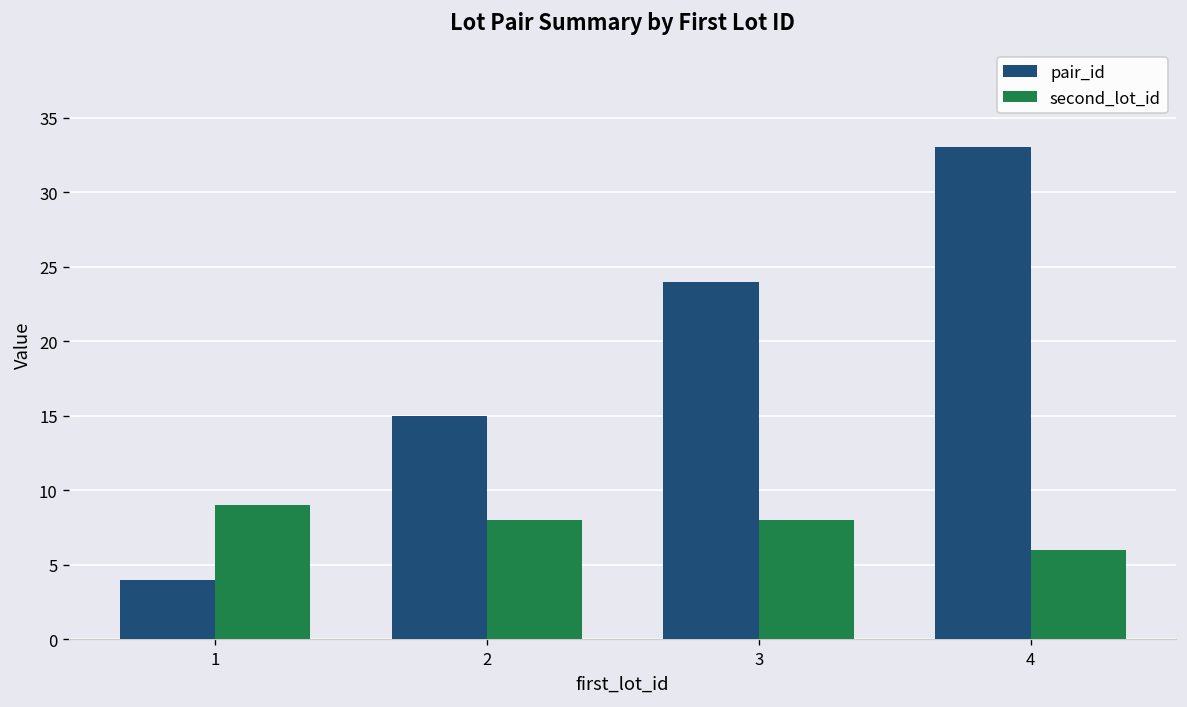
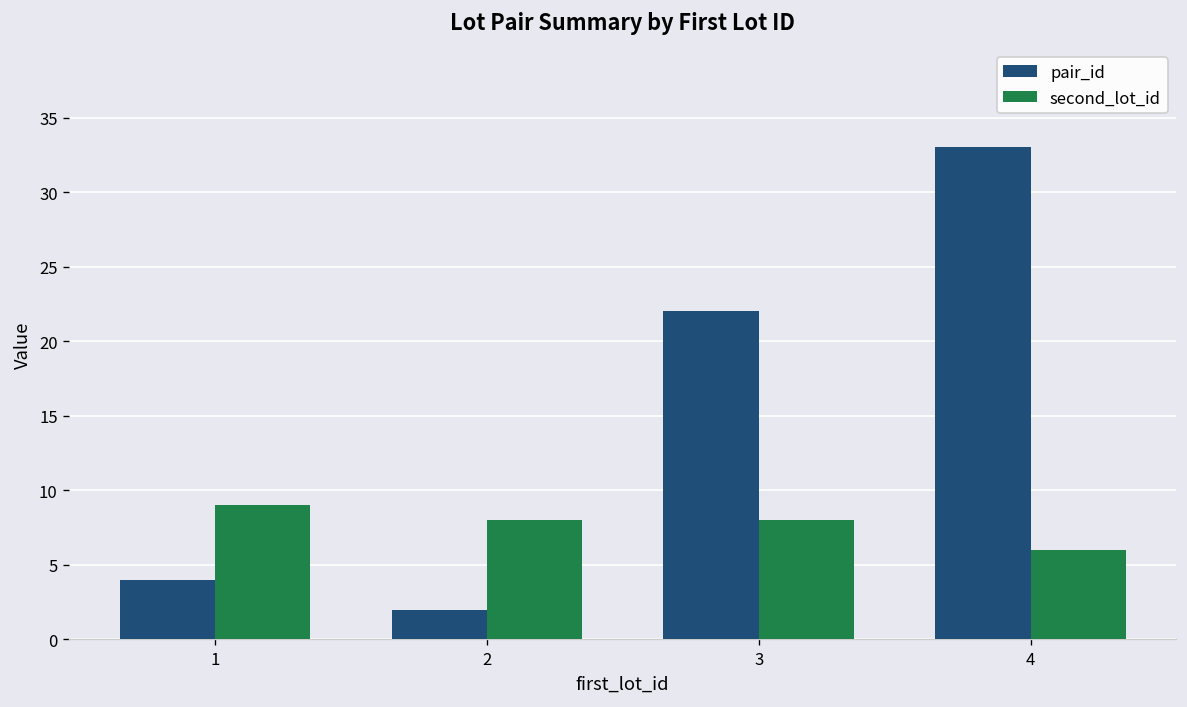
  {
    "pair_id": {
      "1": 4,
-     "2": 15,
-     "3": 24,
+     "2": 2,
+     "3": 22,
      "4": 33
    },
    "second_lot_id": {
      "1": 9,
      "2": 8,
      "3": 8,
      "4": 6
    }
  }
